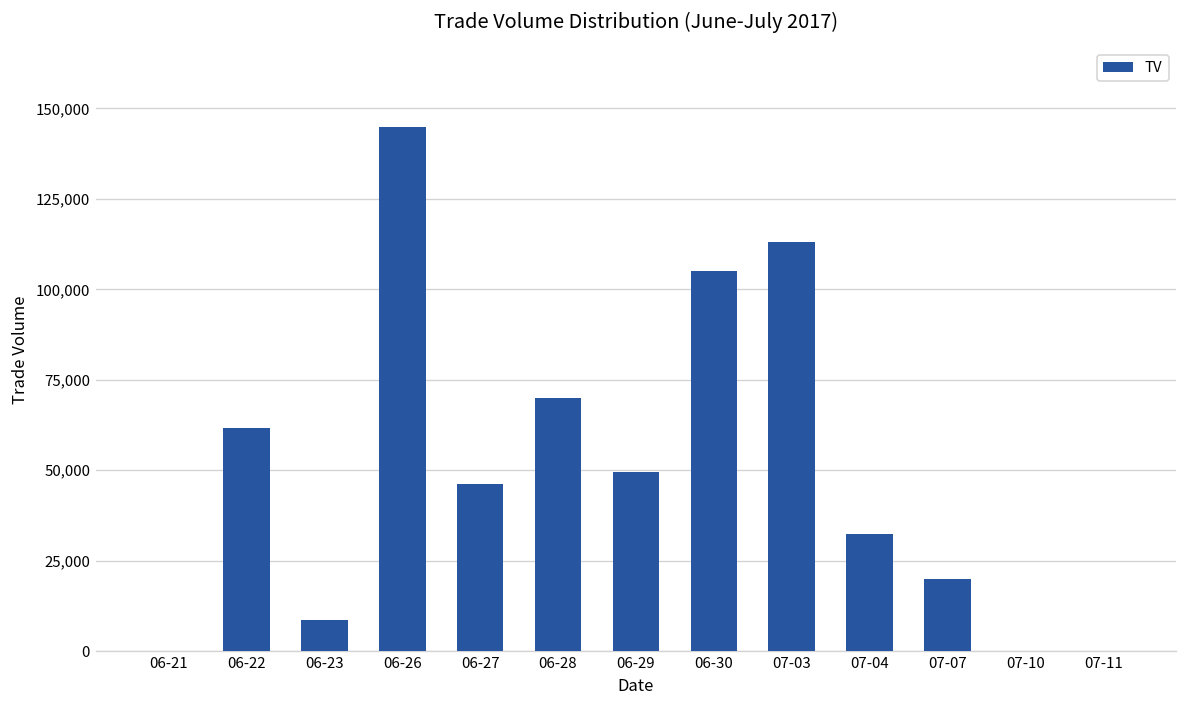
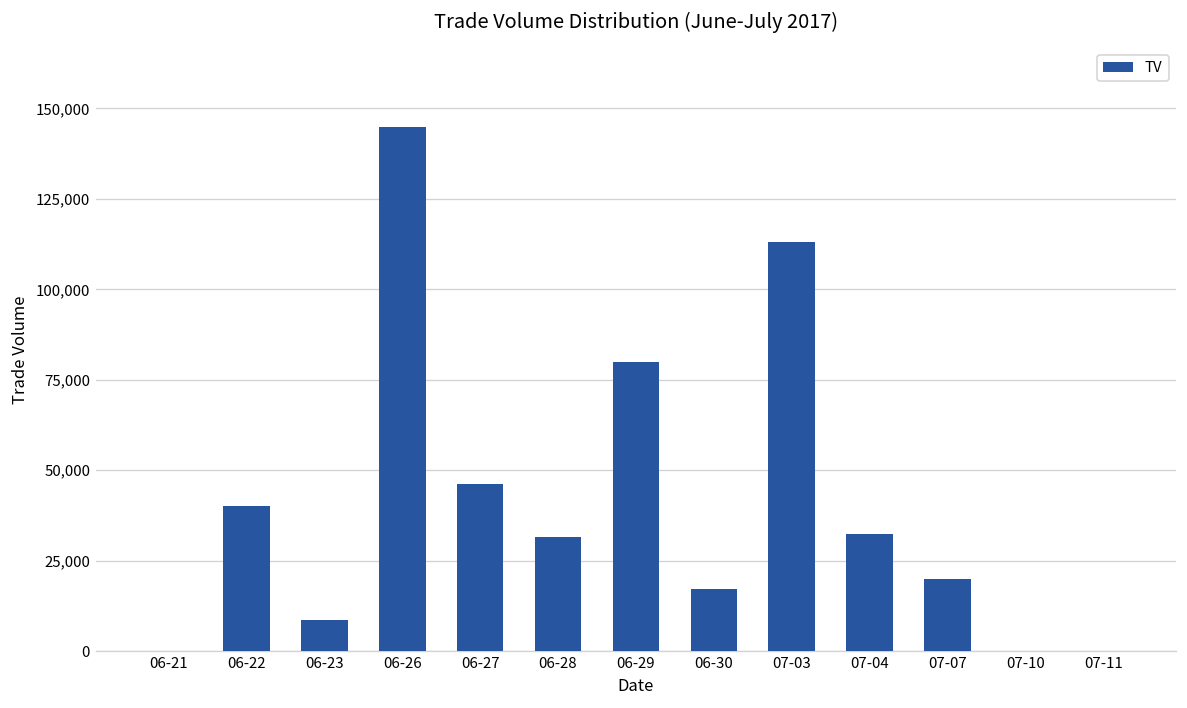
  {
    "06-21": "0",
-   "06-22": "62,000",
+   "06-22": "40,000",
    "06-23": "9,000",
    "06-26": "145,000",
    "06-27": "46,000",
-   "06-28": "70,000",
-   "06-29": "49,000",
-   "06-30": "105,000",
+   "06-28": "32,000",
+   "06-29": "80,000",
+   "06-30": "17,000",
    "07-03": "113,000",
    "07-04": "32,000",
    "07-07": "20,000",
    "07-10": "0",
    "07-11": "0"
  }
